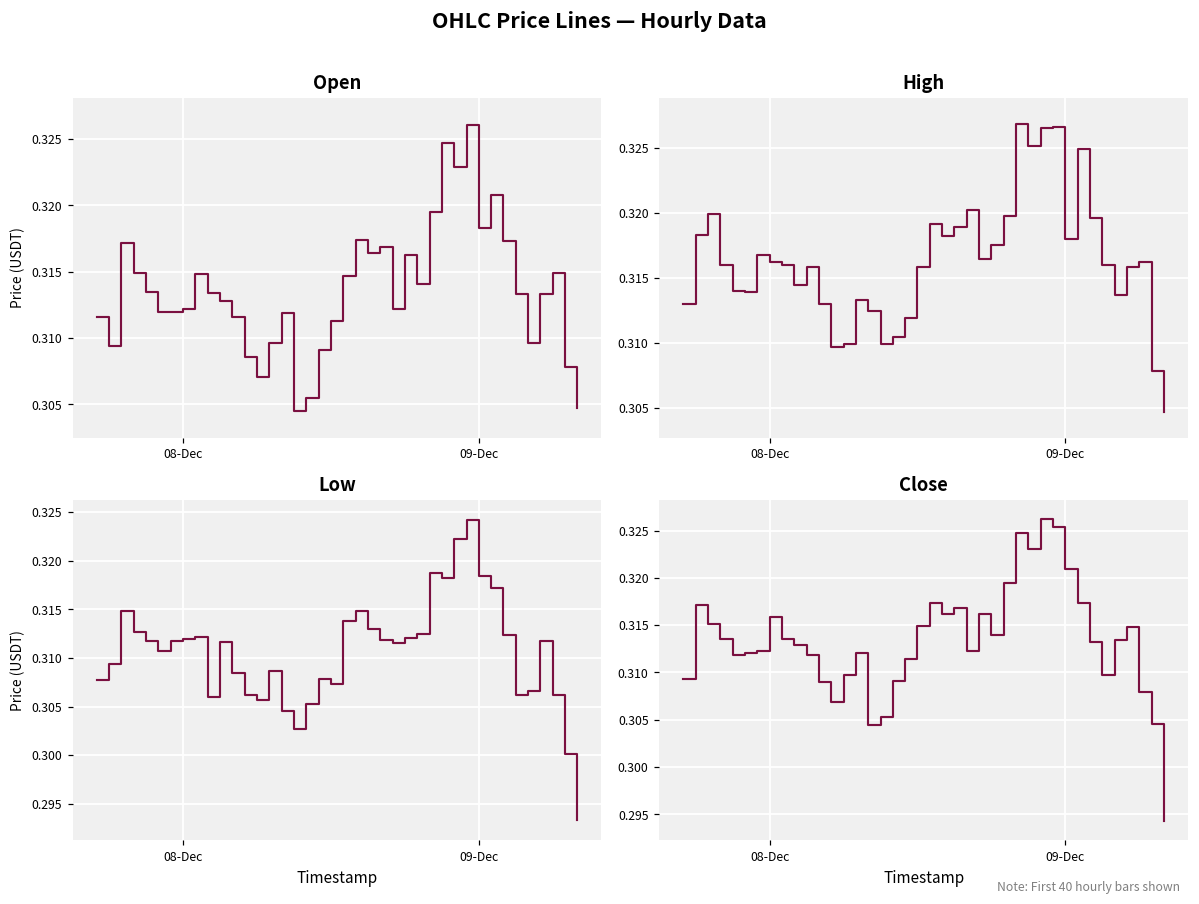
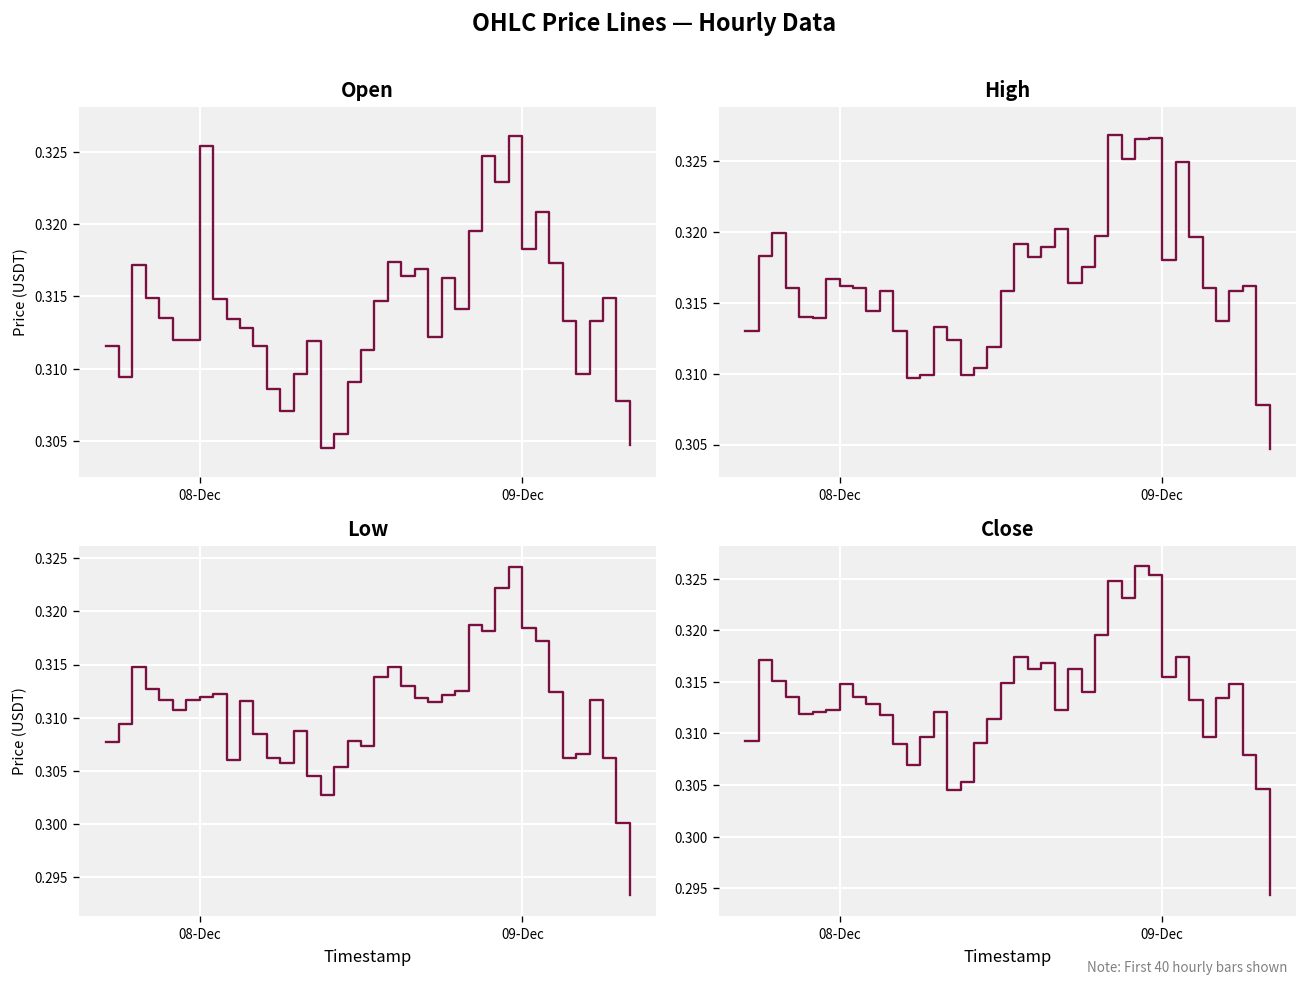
  {
    "Open": {
-     "08-Dec": 0.3122,
+     "08-Dec": 0.3254,
      "09-Dec": 0.3183
    },
    "High": {
      "08-Dec": 0.3162,
      "09-Dec": 0.3180
    },
    "Low": {
      "08-Dec": 0.312,
      "09-Dec": 0.318
    },
    "Close": {
-     "08-Dec": 0.316,
-     "09-Dec": 0.321
+     "08-Dec": 0.315,
+     "09-Dec": 0.316
    }
  }
